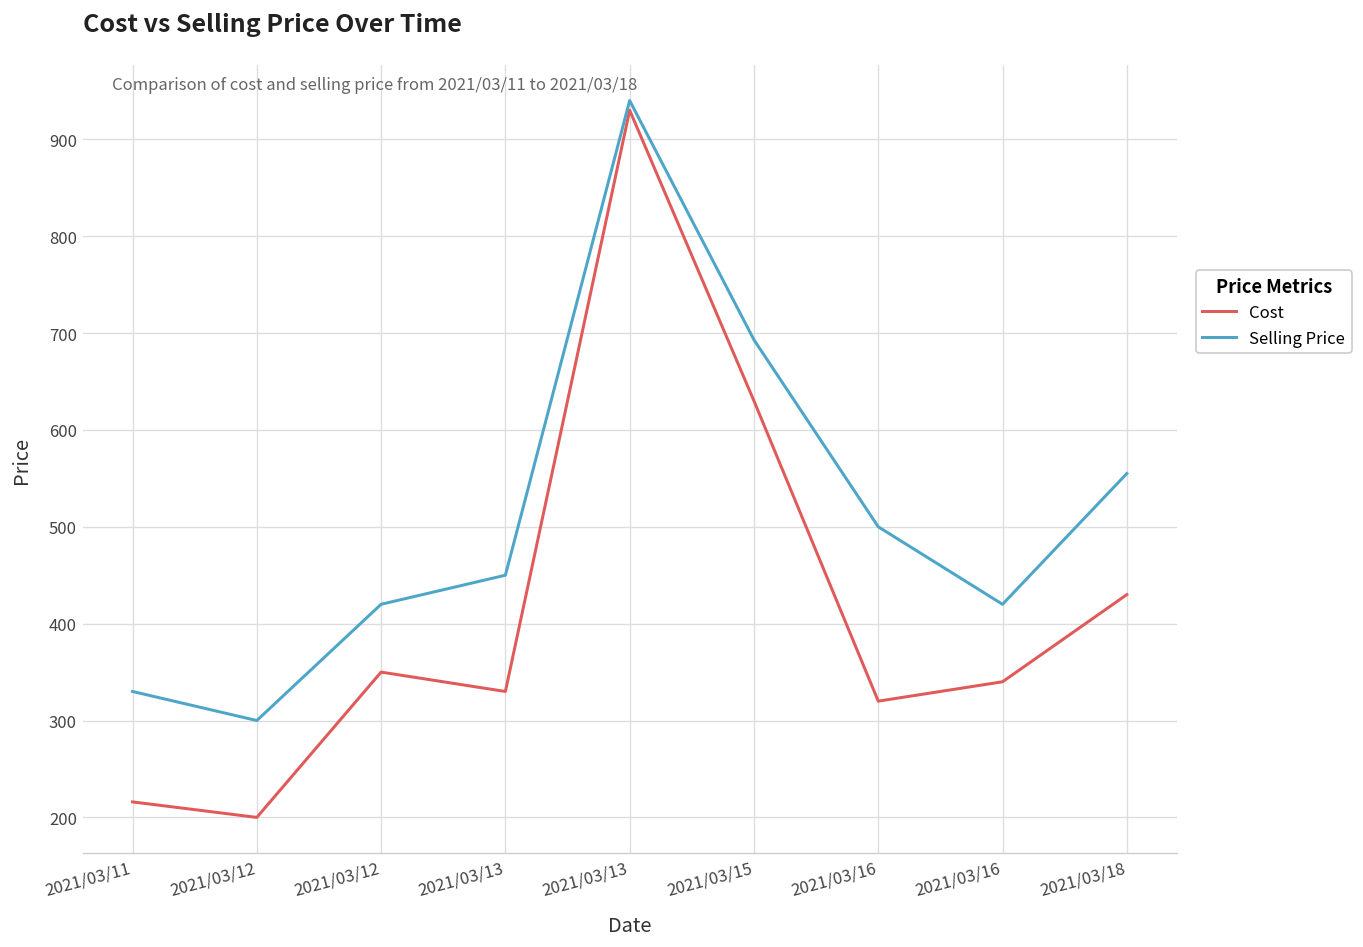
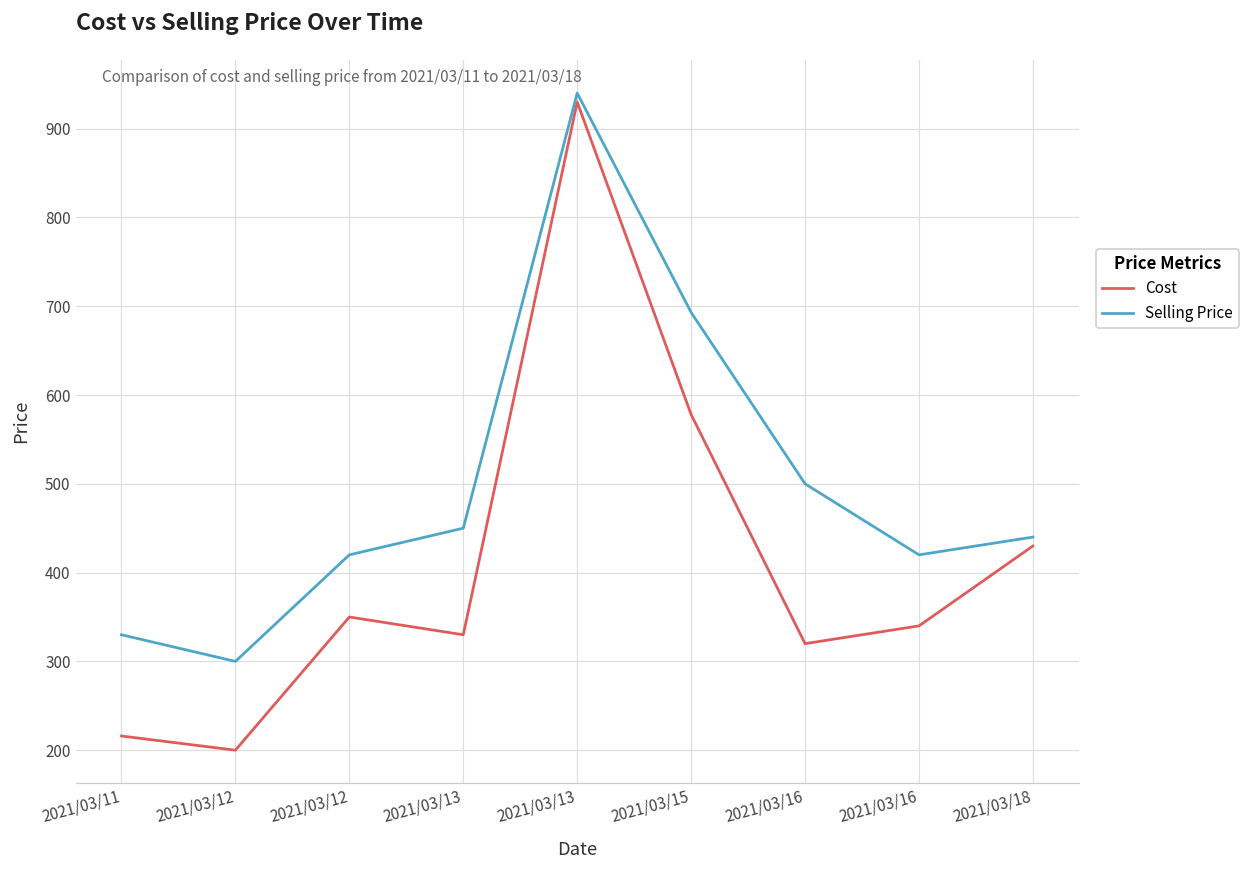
  {
    "Cost": {
      "2021/03/11": 220,
-     "2021/03/15": 630,
+     "2021/03/15": 580,
      "2021/03/18": 430
    },
    "Selling Price": {
      "2021/03/11": 330,
      "2021/03/15": 690,
-     "2021/03/18": 560
+     "2021/03/18": 440
    }
  }
